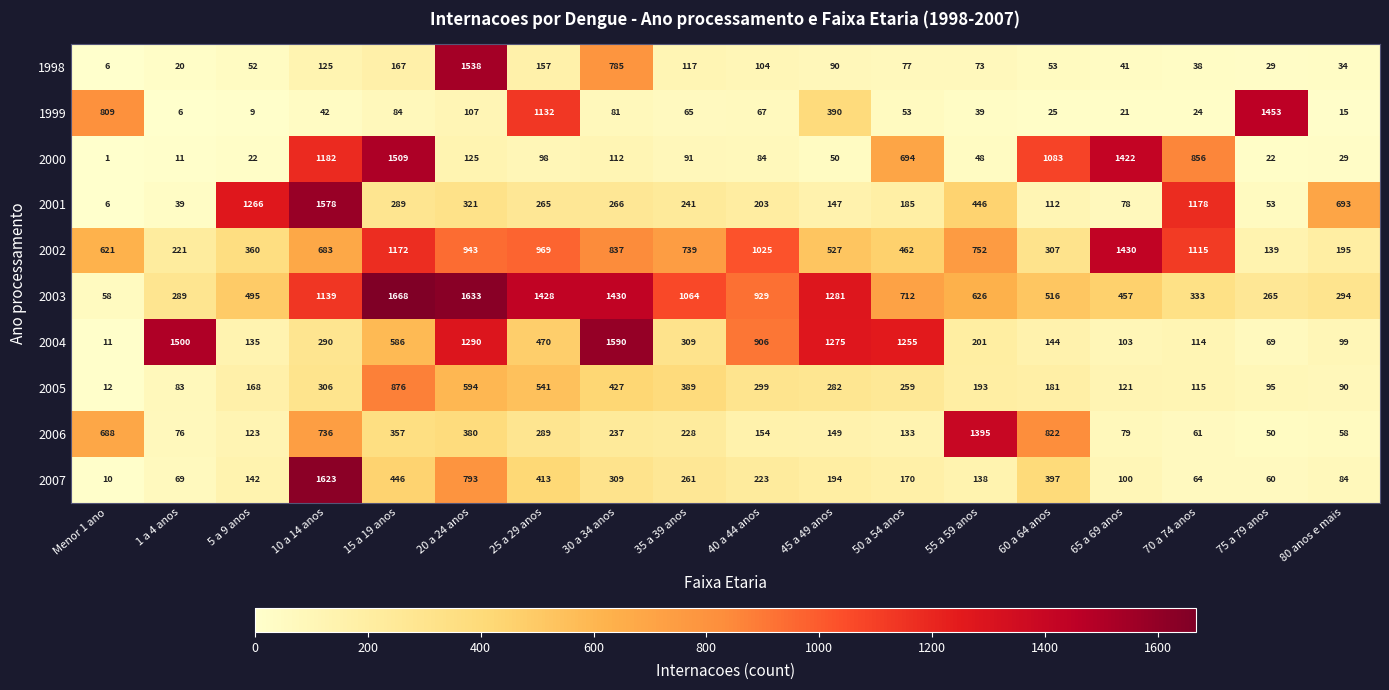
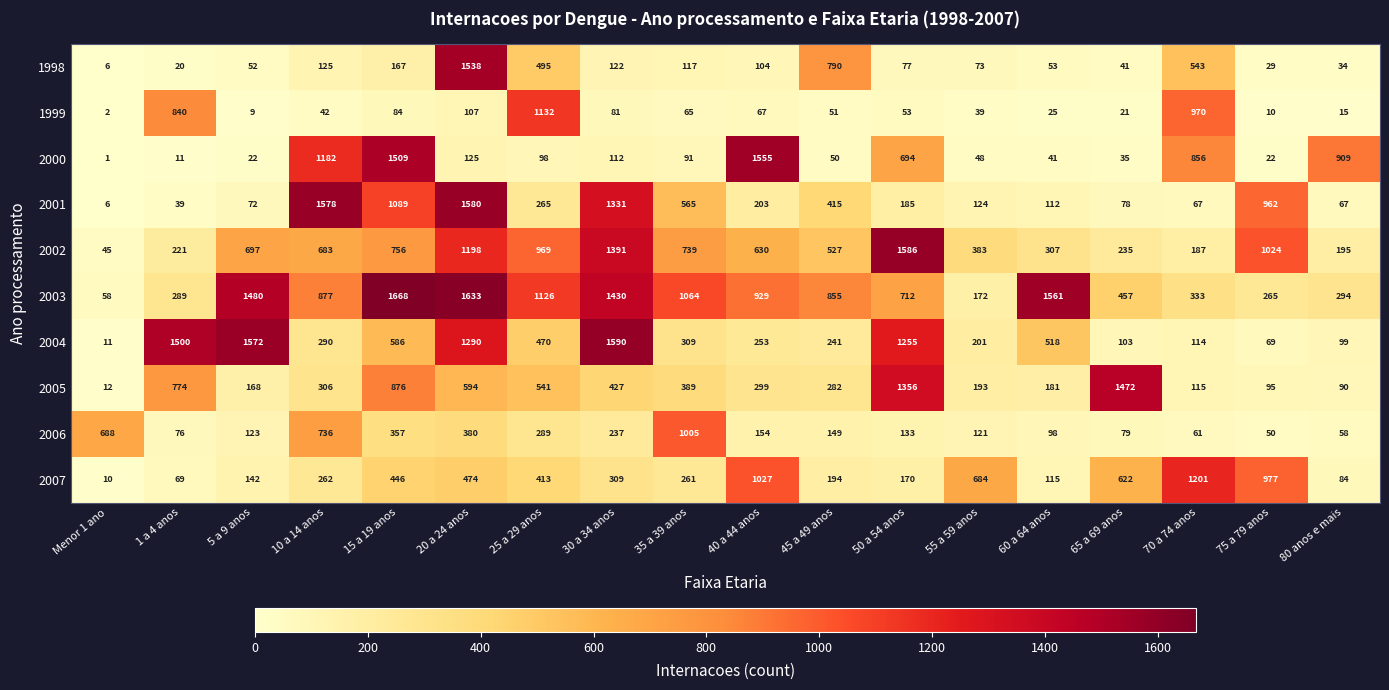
  {
    "1998": {
      "Menor 1 ano": 6,
      "1 a 4 anos": 20,
      "5 a 9 anos": 52,
      "10 a 14 anos": 125,
      "15 a 19 anos": 167,
      "20 a 24 anos": 1538,
-     "25 a 29 anos": 157,
-     "30 a 34 anos": 785,
+     "25 a 29 anos": 495,
+     "30 a 34 anos": 122,
      "35 a 39 anos": 117,
      "40 a 44 anos": 104,
-     "45 a 49 anos": 90,
+     "45 a 49 anos": 790,
      "50 a 54 anos": 77,
      "55 a 59 anos": 73,
      "60 a 64 anos": 53,
      "65 a 69 anos": 41,
-     "70 a 74 anos": 38,
+     "70 a 74 anos": 543,
      "75 a 79 anos": 29,
      "80 anos e mais": 34
    },
    "1999": {
-     "Menor 1 ano": 809,
-     "1 a 4 anos": 6,
+     "Menor 1 ano": 2,
+     "1 a 4 anos": 840,
      "5 a 9 anos": 9,
      "10 a 14 anos": 42,
      "15 a 19 anos": 84,
      "20 a 24 anos": 107,
      "25 a 29 anos": 1132,
      "30 a 34 anos": 81,
      "35 a 39 anos": 65,
      "40 a 44 anos": 67,
-     "45 a 49 anos": 390,
+     "45 a 49 anos": 51,
      "50 a 54 anos": 53,
      "55 a 59 anos": 39,
      "60 a 64 anos": 25,
      "65 a 69 anos": 21,
-     "70 a 74 anos": 24,
-     "75 a 79 anos": 1453,
+     "70 a 74 anos": 970,
+     "75 a 79 anos": 10,
      "80 anos e mais": 15
    },
    "2000": {
      "Menor 1 ano": 1,
      "1 a 4 anos": 11,
      "5 a 9 anos": 22,
      "10 a 14 anos": 1182,
      "15 a 19 anos": 1509,
      "20 a 24 anos": 125,
      "25 a 29 anos": 98,
      "30 a 34 anos": 112,
      "35 a 39 anos": 91,
-     "40 a 44 anos": 84,
+     "40 a 44 anos": 1555,
      "45 a 49 anos": 50,
      "50 a 54 anos": 694,
      "55 a 59 anos": 48,
-     "60 a 64 anos": 1083,
-     "65 a 69 anos": 1422,
+     "60 a 64 anos": 41,
+     "65 a 69 anos": 35,
      "70 a 74 anos": 856,
      "75 a 79 anos": 22,
-     "80 anos e mais": 29
+     "80 anos e mais": 909
    },
    "2001": {
      "Menor 1 ano": 6,
      "1 a 4 anos": 39,
-     "5 a 9 anos": 1266,
+     "5 a 9 anos": 72,
      "10 a 14 anos": 1578,
-     "15 a 19 anos": 289,
-     "20 a 24 anos": 321,
+     "15 a 19 anos": 1089,
+     "20 a 24 anos": 1580,
      "25 a 29 anos": 265,
-     "30 a 34 anos": 266,
-     "35 a 39 anos": 241,
+     "30 a 34 anos": 1331,
+     "35 a 39 anos": 565,
      "40 a 44 anos": 203,
-     "45 a 49 anos": 147,
+     "45 a 49 anos": 415,
      "50 a 54 anos": 185,
-     "55 a 59 anos": 446,
+     "55 a 59 anos": 124,
      "60 a 64 anos": 112,
      "65 a 69 anos": 78,
-     "70 a 74 anos": 1178,
-     "75 a 79 anos": 53,
-     "80 anos e mais": 693
+     "70 a 74 anos": 67,
+     "75 a 79 anos": 962,
+     "80 anos e mais": 67
    },
    "2002": {
-     "Menor 1 ano": 621,
+     "Menor 1 ano": 45,
      "1 a 4 anos": 221,
-     "5 a 9 anos": 360,
+     "5 a 9 anos": 697,
      "10 a 14 anos": 683,
-     "15 a 19 anos": 1172,
-     "20 a 24 anos": 943,
+     "15 a 19 anos": 756,
+     "20 a 24 anos": 1198,
      "25 a 29 anos": 969,
-     "30 a 34 anos": 837,
+     "30 a 34 anos": 1391,
      "35 a 39 anos": 739,
-     "40 a 44 anos": 1025,
+     "40 a 44 anos": 630,
      "45 a 49 anos": 527,
-     "50 a 54 anos": 462,
-     "55 a 59 anos": 752,
+     "50 a 54 anos": 1586,
+     "55 a 59 anos": 383,
      "60 a 64 anos": 307,
-     "65 a 69 anos": 1430,
-     "70 a 74 anos": 1115,
-     "75 a 79 anos": 139,
+     "65 a 69 anos": 235,
+     "70 a 74 anos": 187,
+     "75 a 79 anos": 1024,
      "80 anos e mais": 195
    },
    "2003": {
      "Menor 1 ano": 58,
      "1 a 4 anos": 289,
-     "5 a 9 anos": 495,
-     "10 a 14 anos": 1139,
+     "5 a 9 anos": 1480,
+     "10 a 14 anos": 877,
      "15 a 19 anos": 1668,
      "20 a 24 anos": 1633,
-     "25 a 29 anos": 1428,
+     "25 a 29 anos": 1126,
      "30 a 34 anos": 1430,
      "35 a 39 anos": 1064,
      "40 a 44 anos": 929,
-     "45 a 49 anos": 1281,
+     "45 a 49 anos": 855,
      "50 a 54 anos": 712,
-     "55 a 59 anos": 626,
-     "60 a 64 anos": 516,
+     "55 a 59 anos": 172,
+     "60 a 64 anos": 1561,
      "65 a 69 anos": 457,
      "70 a 74 anos": 333,
      "75 a 79 anos": 265,
      "80 anos e mais": 294
    },
    "2004": {
      "Menor 1 ano": 11,
      "1 a 4 anos": 1500,
-     "5 a 9 anos": 135,
+     "5 a 9 anos": 1572,
      "10 a 14 anos": 290,
      "15 a 19 anos": 586,
      "20 a 24 anos": 1290,
      "25 a 29 anos": 470,
      "30 a 34 anos": 1590,
      "35 a 39 anos": 309,
-     "40 a 44 anos": 906,
-     "45 a 49 anos": 1275,
+     "40 a 44 anos": 253,
+     "45 a 49 anos": 241,
      "50 a 54 anos": 1255,
      "55 a 59 anos": 201,
-     "60 a 64 anos": 144,
+     "60 a 64 anos": 518,
      "65 a 69 anos": 103,
      "70 a 74 anos": 114,
      "75 a 79 anos": 69,
      "80 anos e mais": 99
    },
    "2005": {
      "Menor 1 ano": 12,
-     "1 a 4 anos": 83,
+     "1 a 4 anos": 774,
      "5 a 9 anos": 168,
      "10 a 14 anos": 306,
      "15 a 19 anos": 876,
      "20 a 24 anos": 594,
      "25 a 29 anos": 541,
      "30 a 34 anos": 427,
      "35 a 39 anos": 389,
      "40 a 44 anos": 299,
      "45 a 49 anos": 282,
-     "50 a 54 anos": 259,
+     "50 a 54 anos": 1356,
      "55 a 59 anos": 193,
      "60 a 64 anos": 181,
-     "65 a 69 anos": 121,
+     "65 a 69 anos": 1472,
      "70 a 74 anos": 115,
      "75 a 79 anos": 95,
      "80 anos e mais": 90
    },
    "2006": {
      "Menor 1 ano": 688,
      "1 a 4 anos": 76,
      "5 a 9 anos": 123,
      "10 a 14 anos": 736,
      "15 a 19 anos": 357,
      "20 a 24 anos": 380,
      "25 a 29 anos": 289,
      "30 a 34 anos": 237,
-     "35 a 39 anos": 228,
+     "35 a 39 anos": 1005,
      "40 a 44 anos": 154,
      "45 a 49 anos": 149,
      "50 a 54 anos": 133,
-     "55 a 59 anos": 1395,
-     "60 a 64 anos": 822,
+     "55 a 59 anos": 121,
+     "60 a 64 anos": 98,
      "65 a 69 anos": 79,
      "70 a 74 anos": 61,
      "75 a 79 anos": 50,
      "80 anos e mais": 58
    },
    "2007": {
      "Menor 1 ano": 10,
      "1 a 4 anos": 69,
      "5 a 9 anos": 142,
-     "10 a 14 anos": 1623,
+     "10 a 14 anos": 262,
      "15 a 19 anos": 446,
-     "20 a 24 anos": 793,
+     "20 a 24 anos": 474,
      "25 a 29 anos": 413,
      "30 a 34 anos": 309,
      "35 a 39 anos": 261,
-     "40 a 44 anos": 223,
+     "40 a 44 anos": 1027,
      "45 a 49 anos": 194,
      "50 a 54 anos": 170,
-     "55 a 59 anos": 138,
-     "60 a 64 anos": 397,
-     "65 a 69 anos": 100,
-     "70 a 74 anos": 64,
-     "75 a 79 anos": 60,
+     "55 a 59 anos": 684,
+     "60 a 64 anos": 115,
+     "65 a 69 anos": 622,
+     "70 a 74 anos": 1201,
+     "75 a 79 anos": 977,
      "80 anos e mais": 84
    }
  }
